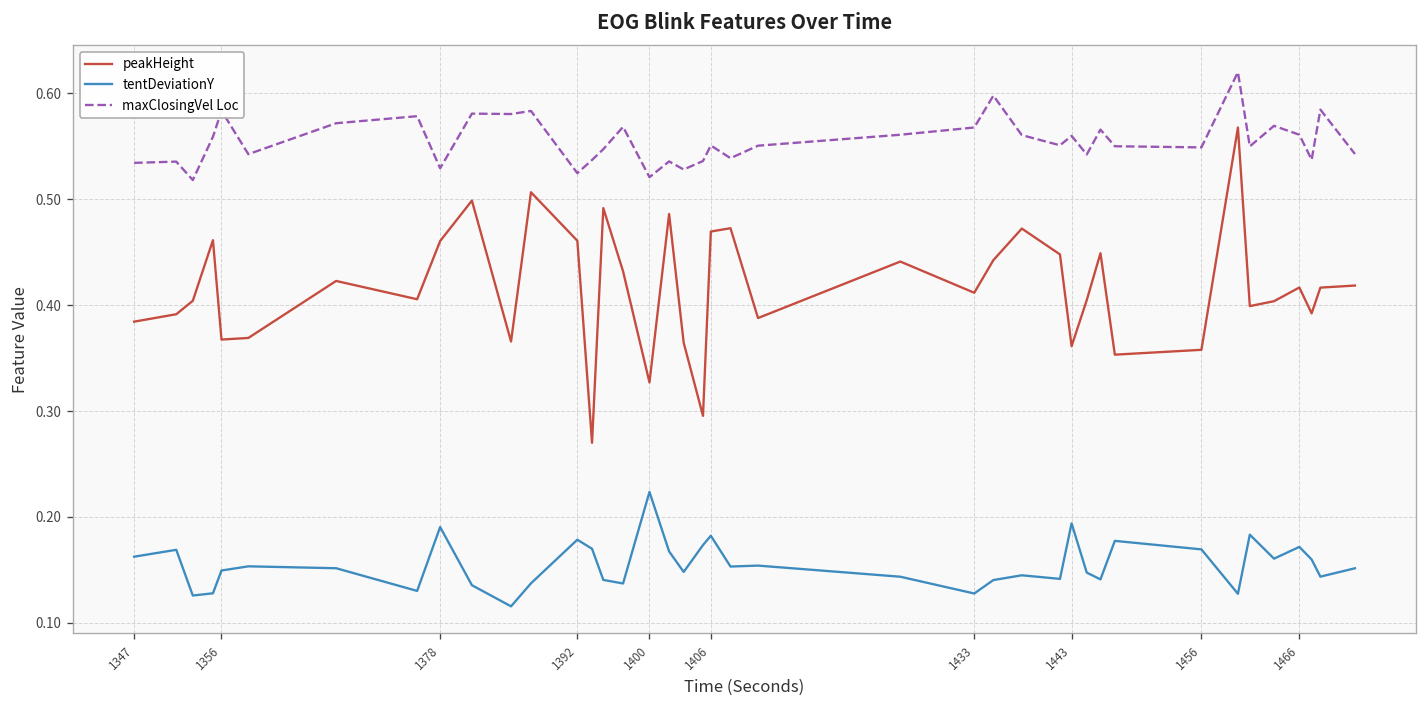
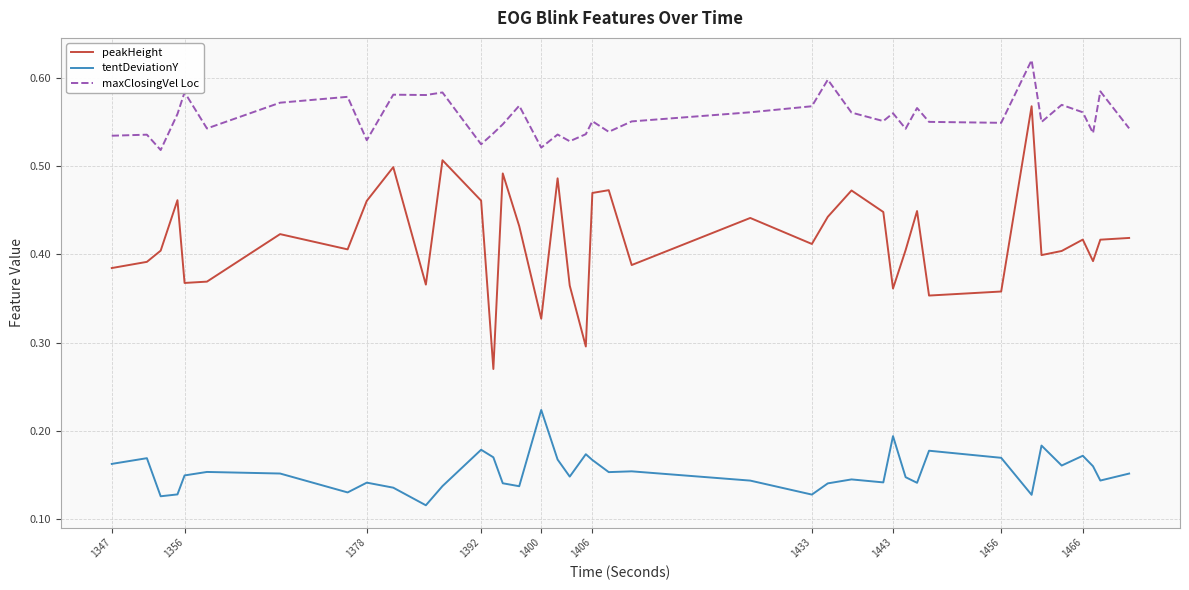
  {
    "peakHeight": {
      "1347": 0.38,
      "1356": 0.37,
      "1378": 0.46,
      "1392": 0.46,
      "1400": 0.33,
      "1406": 0.47,
      "1433": 0.41,
      "1443": 0.36,
      "1456": 0.36,
      "1466": 0.42
    },
    "tentDeviationY": {
      "1347": 0.16,
      "1356": 0.15,
-     "1378": 0.19,
+     "1378": 0.14,
      "1392": 0.18,
      "1400": 0.22,
-     "1406": 0.18,
+     "1406": 0.17,
      "1433": 0.13,
      "1443": 0.19,
      "1456": 0.17,
      "1466": 0.17
    },
    "maxClosingVel Loc": {
      "1347": 0.53,
      "1378": 0.53,
      "1392": 0.52,
      "1400": 0.52,
      "1406": 0.55,
      "1433": 0.57,
      "1443": 0.56,
      "1456": 0.55,
      "1466": 0.56
    }
  }
